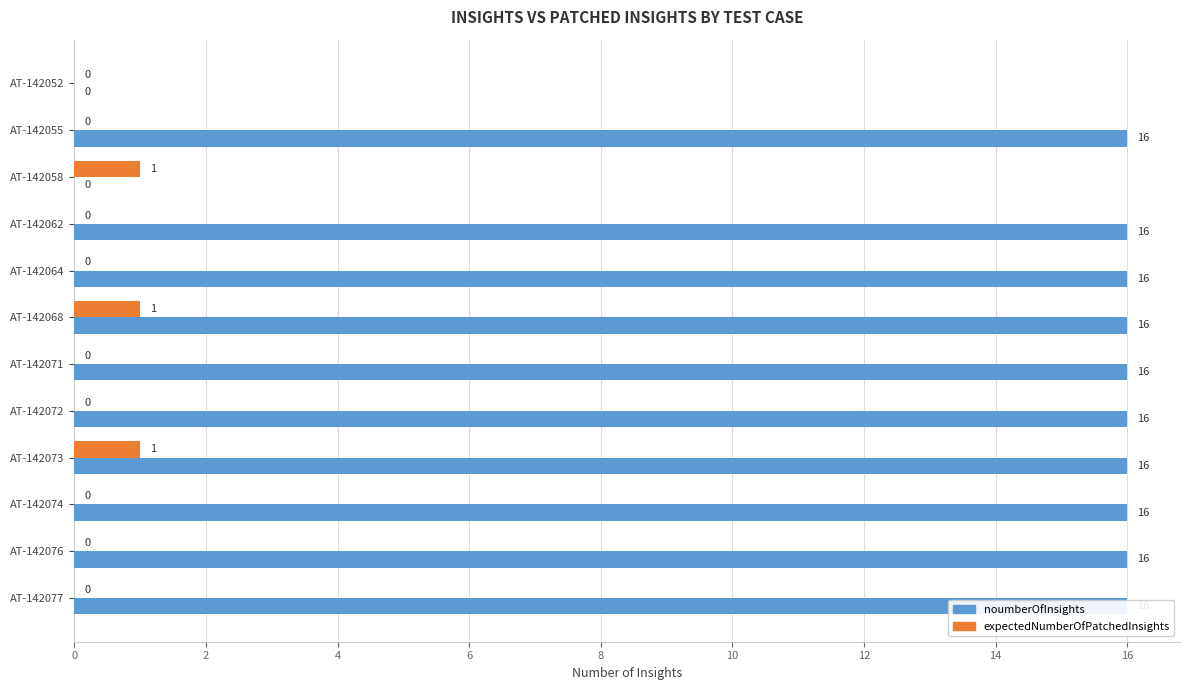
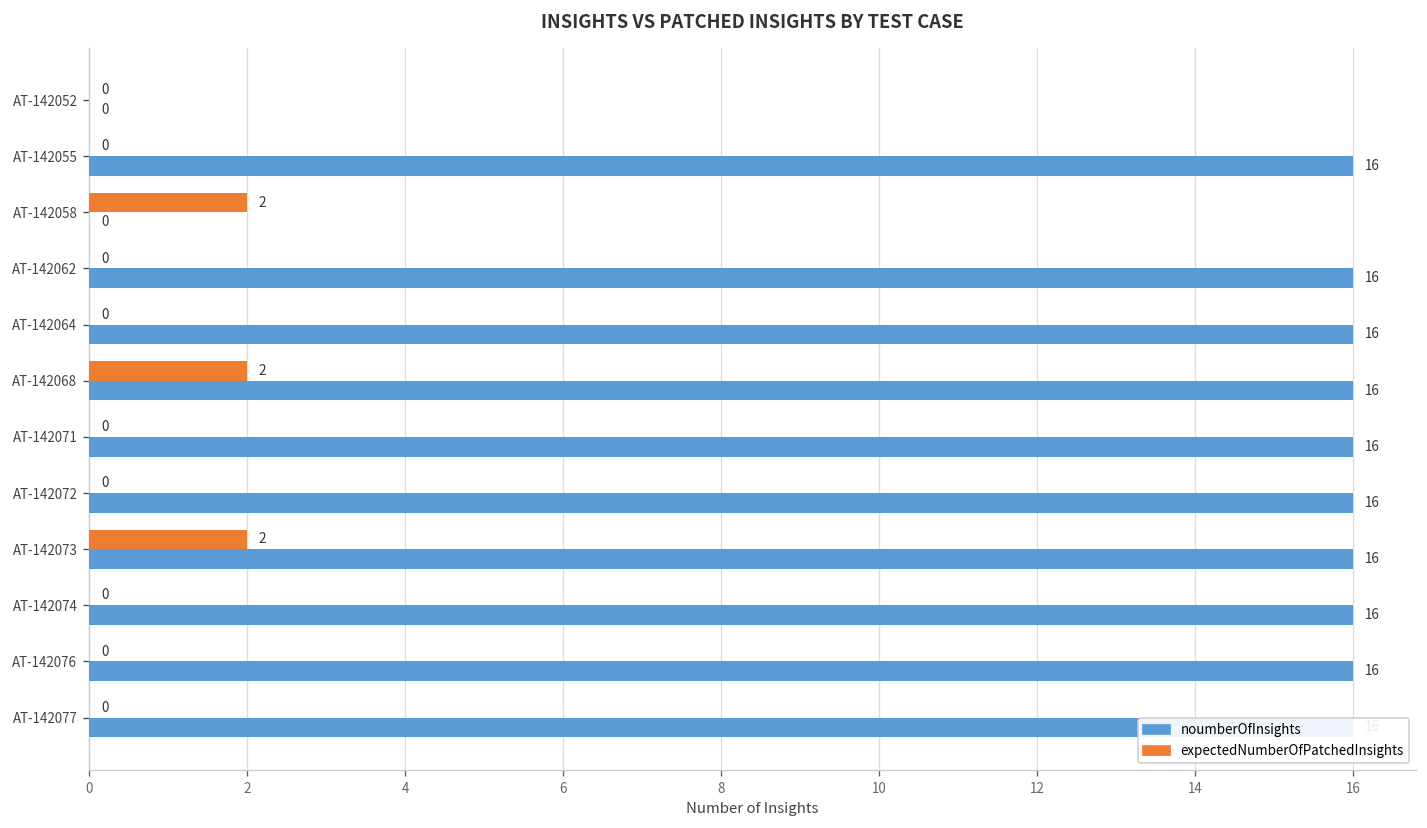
  {
    "noumberOfInsights": {
      "AT-142052": 0,
      "AT-142055": 16,
      "AT-142058": 0,
      "AT-142062": 16,
      "AT-142064": 16,
      "AT-142068": 16,
      "AT-142071": 16,
      "AT-142072": 16,
      "AT-142073": 16,
      "AT-142074": 16,
      "AT-142076": 16
    },
    "expectedNumberOfPatchedInsights": {
      "AT-142052": 0,
      "AT-142055": 0,
-     "AT-142058": 1,
+     "AT-142058": 2,
      "AT-142062": 0,
      "AT-142064": 0,
-     "AT-142068": 1,
+     "AT-142068": 2,
      "AT-142071": 0,
      "AT-142072": 0,
-     "AT-142073": 1,
+     "AT-142073": 2,
      "AT-142074": 0,
      "AT-142076": 0,
      "AT-142077": 0
    }
  }
